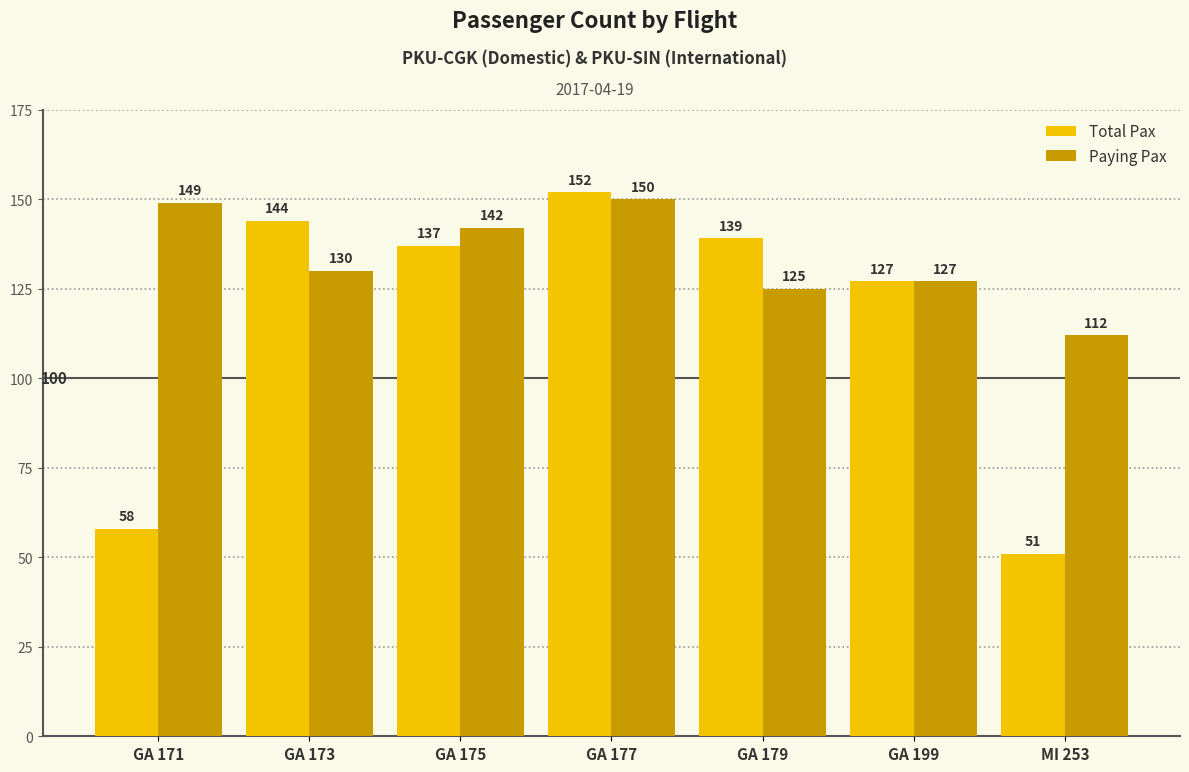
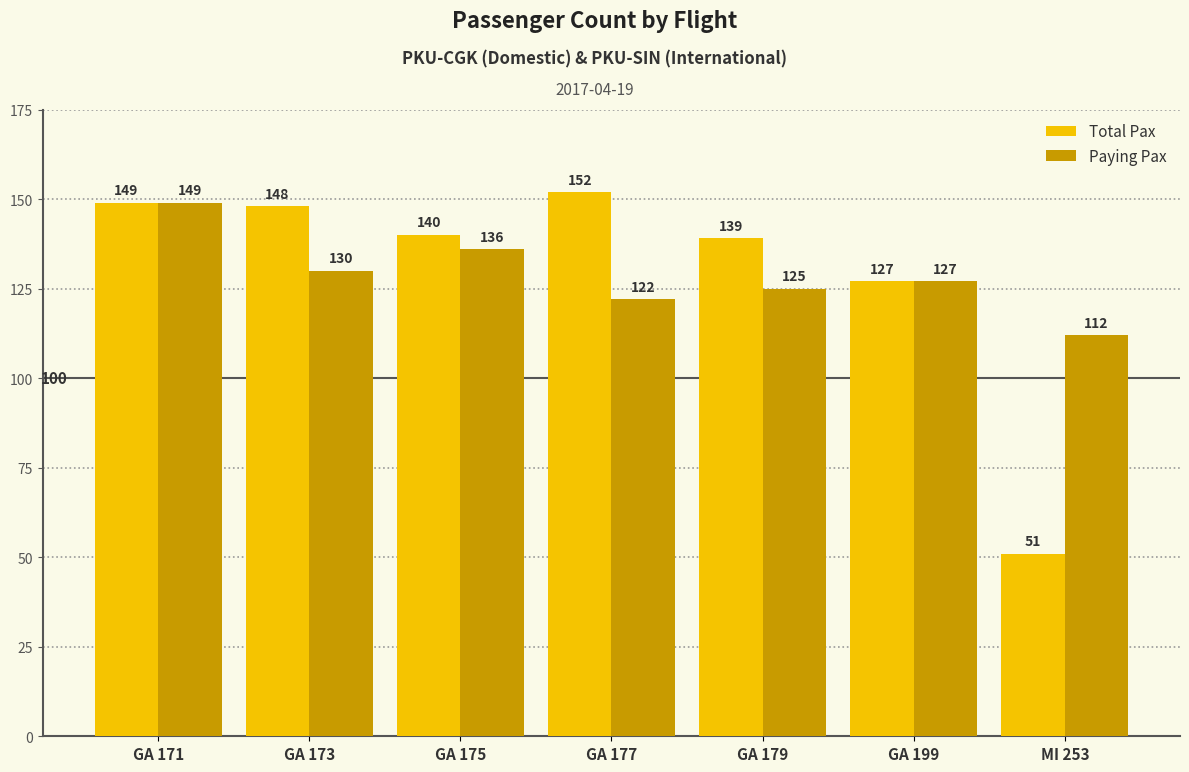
  {
    "Total Pax": {
-     "GA 171": 58,
-     "GA 173": 144,
-     "GA 175": 137,
+     "GA 171": 149,
+     "GA 173": 148,
+     "GA 175": 140,
      "GA 177": 152,
      "GA 179": 139,
      "GA 199": 127,
      "MI 253": 51
    },
    "Paying Pax": {
      "GA 171": 149,
      "GA 173": 130,
-     "GA 175": 142,
-     "GA 177": 150,
+     "GA 175": 136,
+     "GA 177": 122,
      "GA 179": 125,
      "GA 199": 127,
      "MI 253": 112
    }
  }
